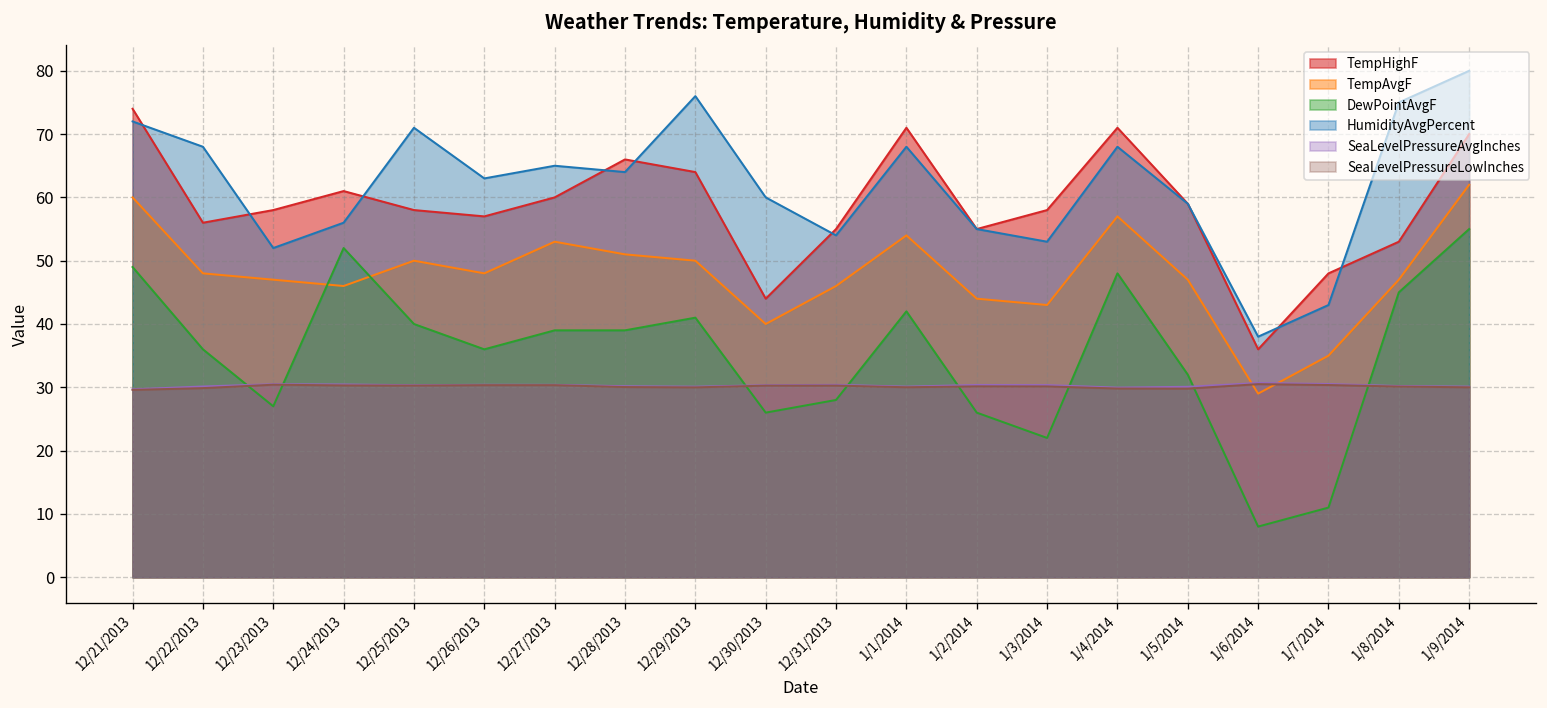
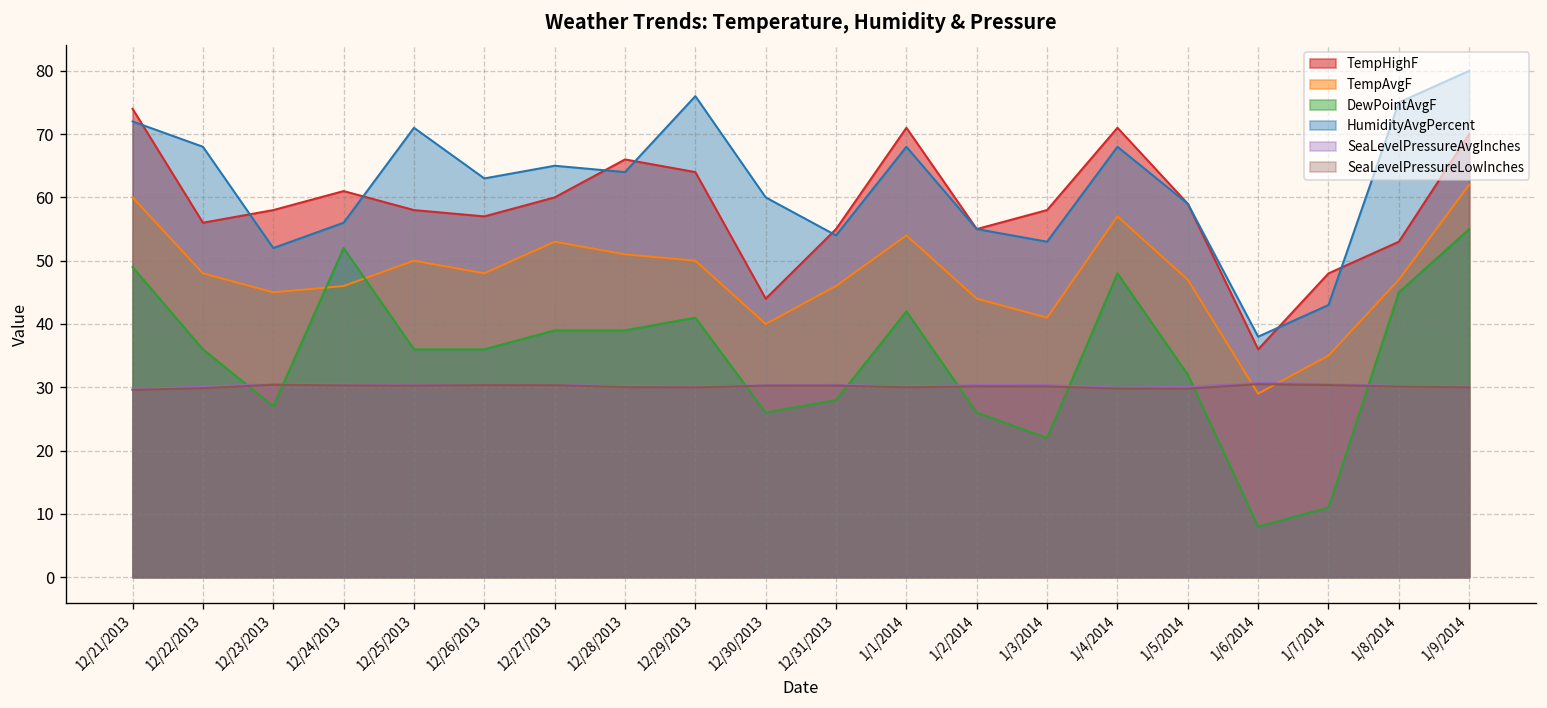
  {
    "TempHighF": {
      "12/21/2013": 74,
      "12/22/2013": 56,
      "12/23/2013": 58,
      "12/24/2013": 61,
      "12/25/2013": 58,
      "12/26/2013": 57,
      "12/27/2013": 60,
      "12/28/2013": 66,
      "12/29/2013": 64,
      "12/30/2013": 44,
      "12/31/2013": 55,
      "1/1/2014": 71,
      "1/3/2014": 58,
      "1/4/2014": 71,
      "1/6/2014": 36,
      "1/7/2014": 48,
      "1/8/2014": 53
    },
    "TempAvgF": {
      "12/21/2013": 60,
      "12/22/2013": 48,
-     "12/23/2013": 47,
+     "12/23/2013": 45,
      "12/24/2013": 46,
      "12/25/2013": 50,
      "12/26/2013": 48,
      "12/27/2013": 53,
      "12/28/2013": 51,
      "12/29/2013": 50,
      "12/30/2013": 40,
      "12/31/2013": 46,
      "1/1/2014": 54,
      "1/2/2014": 44,
-     "1/3/2014": 43,
+     "1/3/2014": 41,
      "1/4/2014": 57,
      "1/5/2014": 47,
      "1/6/2014": 29,
      "1/7/2014": 35,
      "1/8/2014": 47,
      "1/9/2014": 62
    },
    "DewPointAvgF": {
      "12/21/2013": 49,
      "12/22/2013": 36,
      "12/23/2013": 27,
      "12/24/2013": 52,
-     "12/25/2013": 40,
+     "12/25/2013": 36,
      "12/26/2013": 36,
      "12/27/2013": 39,
      "12/28/2013": 39,
      "12/29/2013": 41,
      "12/30/2013": 26,
      "12/31/2013": 28,
      "1/1/2014": 42,
      "1/2/2014": 26,
      "1/3/2014": 22,
      "1/4/2014": 48,
      "1/5/2014": 32,
      "1/6/2014": 8,
      "1/7/2014": 11,
      "1/8/2014": 45,
      "1/9/2014": 55
    },
    "HumidityAvgPercent": {
      "12/21/2013": 72,
      "12/22/2013": 68,
      "12/23/2013": 52,
      "12/24/2013": 56,
      "12/25/2013": 71,
      "12/26/2013": 63,
      "12/27/2013": 65,
      "12/28/2013": 64,
      "12/29/2013": 76,
      "12/30/2013": 60,
      "12/31/2013": 54,
      "1/1/2014": 68,
      "1/3/2014": 53,
      "1/4/2014": 68,
      "1/6/2014": 38,
      "1/7/2014": 43
    }
  }
